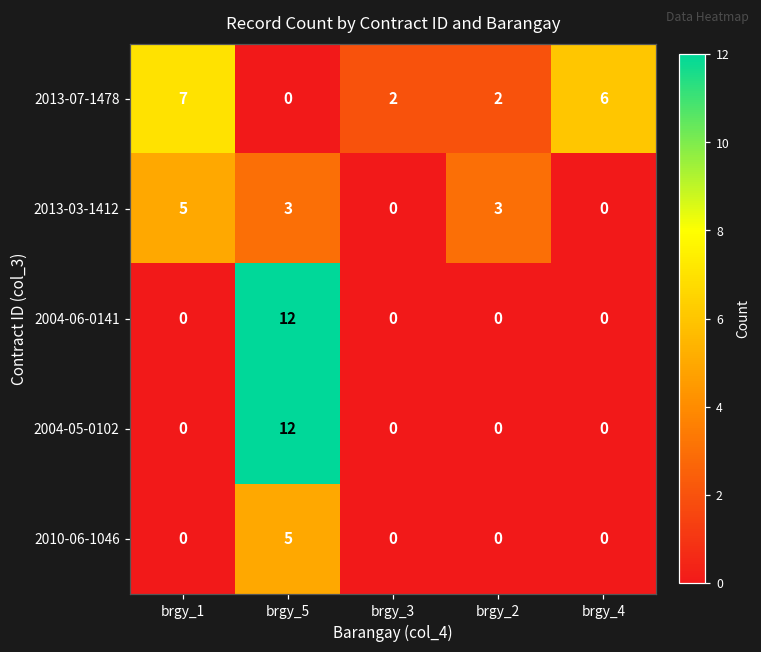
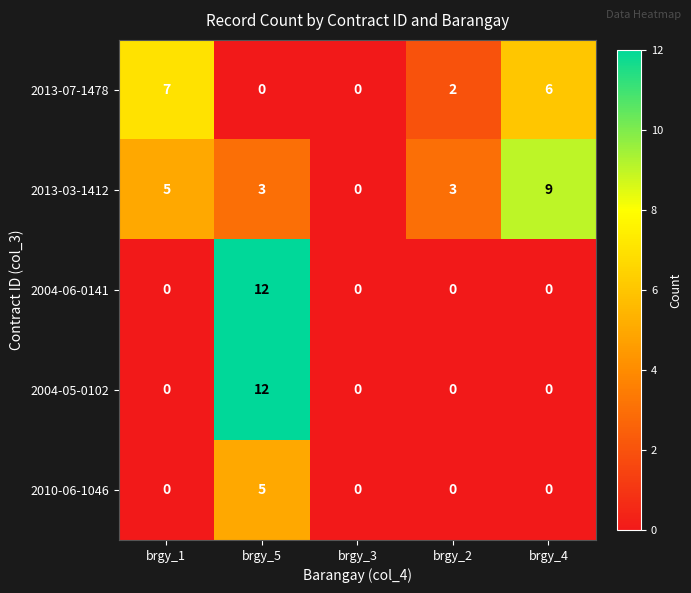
  {
    "2013-07-1478": {
      "brgy_1": 7,
      "brgy_5": 0,
-     "brgy_3": 2,
+     "brgy_3": 0,
      "brgy_2": 2,
      "brgy_4": 6
    },
    "2013-03-1412": {
      "brgy_1": 5,
      "brgy_5": 3,
      "brgy_3": 0,
      "brgy_2": 3,
-     "brgy_4": 0
+     "brgy_4": 9
    },
    "2004-06-0141": {
      "brgy_1": 0,
      "brgy_5": 12,
      "brgy_3": 0,
      "brgy_2": 0,
      "brgy_4": 0
    },
    "2004-05-0102": {
      "brgy_1": 0,
      "brgy_5": 12,
      "brgy_3": 0,
      "brgy_2": 0,
      "brgy_4": 0
    },
    "2010-06-1046": {
      "brgy_1": 0,
      "brgy_5": 5,
      "brgy_3": 0,
      "brgy_2": 0,
      "brgy_4": 0
    }
  }
